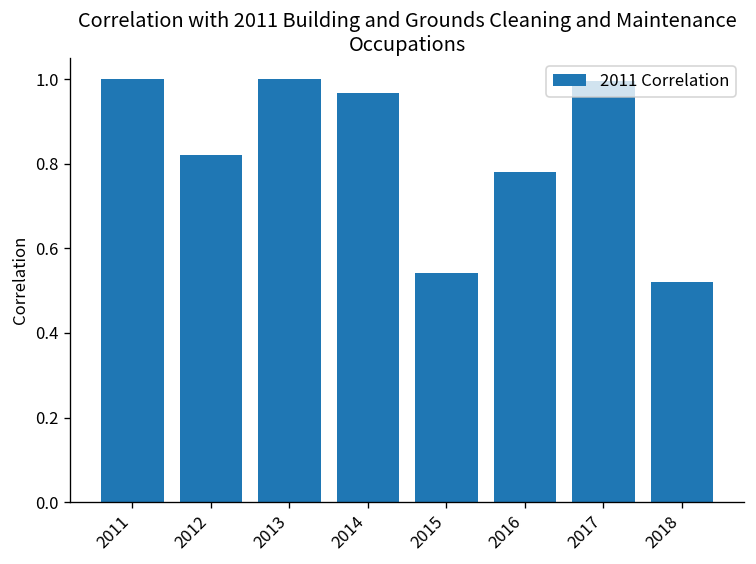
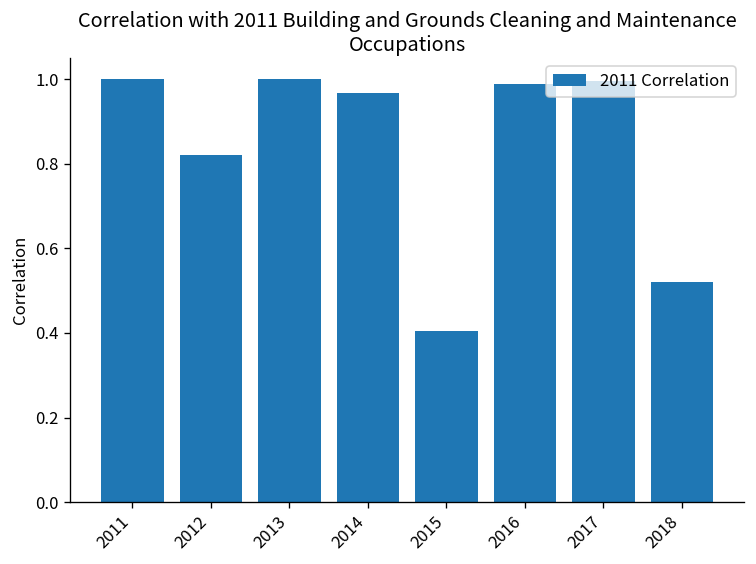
  {
    "2011": 1.00,
    "2012": 0.82,
    "2013": 1.00,
    "2014": 0.97,
-   "2015": 0.54,
-   "2016": 0.78,
+   "2015": 0.41,
+   "2016": 0.99,
    "2018": 0.52
  }
